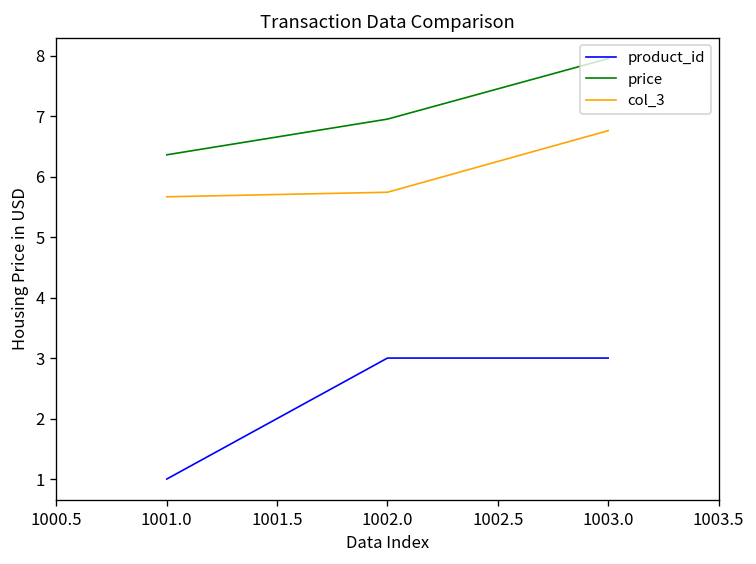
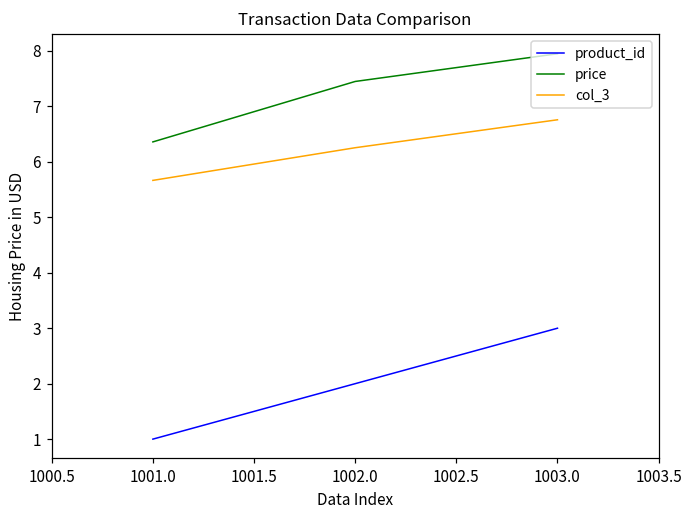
  {
    "product_id": {
      "1001.0": 1,
-     "1002.0": 3,
+     "1002.0": 2,
      "1003.0": 3
    },
    "price": {
      "1001.0": 6.4,
-     "1002.0": 7.0
+     "1002.0": 7.5
    },
    "col_3": {
      "1001.0": 5.7,
-     "1002.0": 5.7,
+     "1002.0": 6.3,
      "1003.0": 6.8
    }
  }
